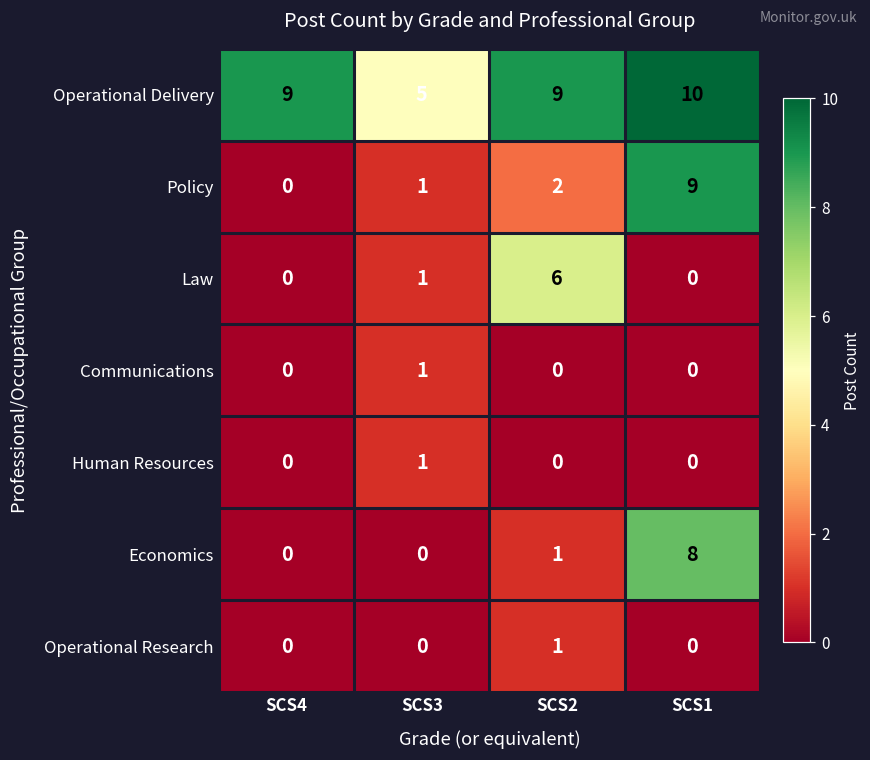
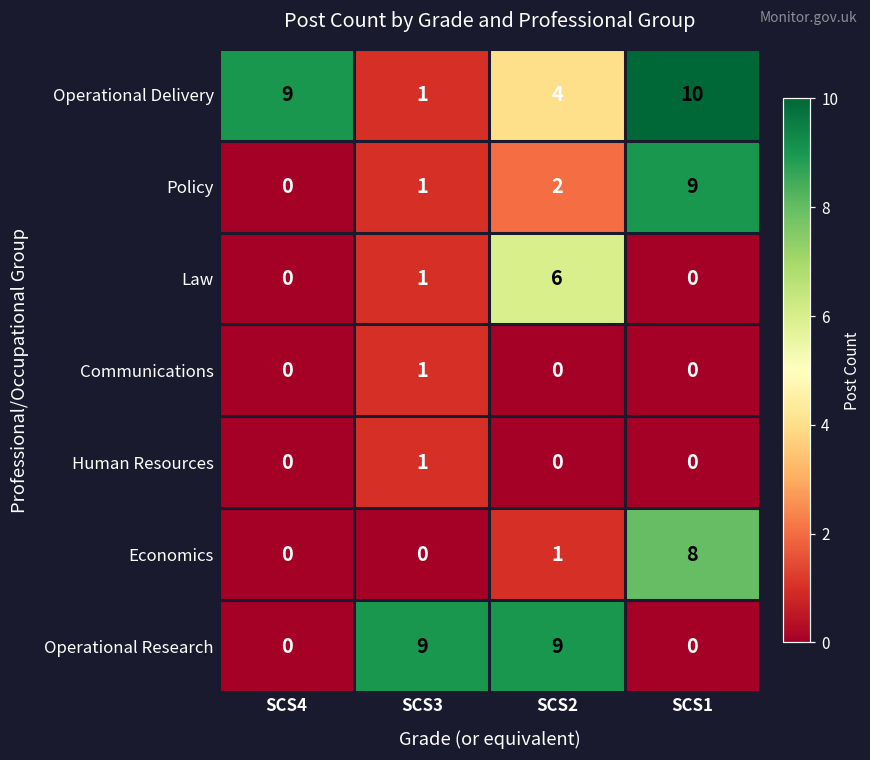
  {
    "Operational Delivery": {
      "SCS4": 9,
-     "SCS3": 5,
-     "SCS2": 9,
+     "SCS3": 1,
+     "SCS2": 4,
      "SCS1": 10
    },
    "Policy": {
      "SCS4": 0,
      "SCS3": 1,
      "SCS2": 2,
      "SCS1": 9
    },
    "Law": {
      "SCS4": 0,
      "SCS3": 1,
      "SCS2": 6,
      "SCS1": 0
    },
    "Communications": {
      "SCS4": 0,
      "SCS3": 1,
      "SCS2": 0,
      "SCS1": 0
    },
    "Human Resources": {
      "SCS4": 0,
      "SCS3": 1,
      "SCS2": 0,
      "SCS1": 0
    },
    "Economics": {
      "SCS4": 0,
      "SCS3": 0,
      "SCS2": 1,
      "SCS1": 8
    },
    "Operational Research": {
      "SCS4": 0,
-     "SCS3": 0,
-     "SCS2": 1,
+     "SCS3": 9,
+     "SCS2": 9,
      "SCS1": 0
    }
  }
